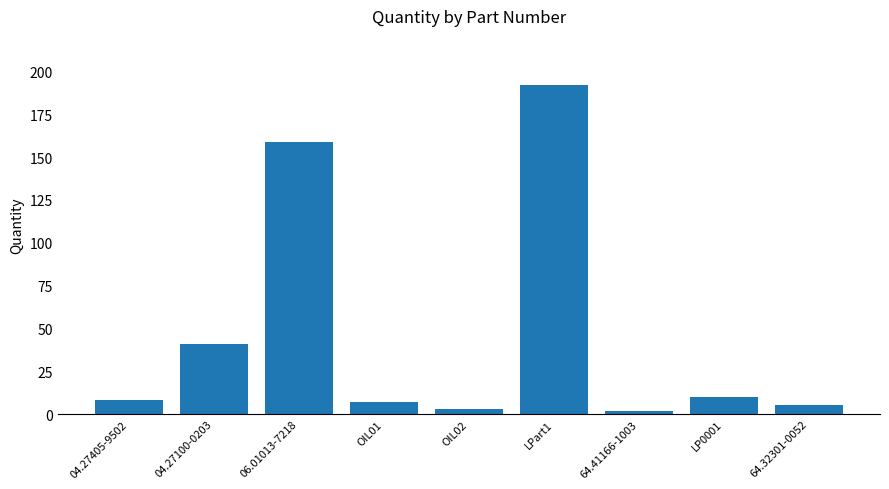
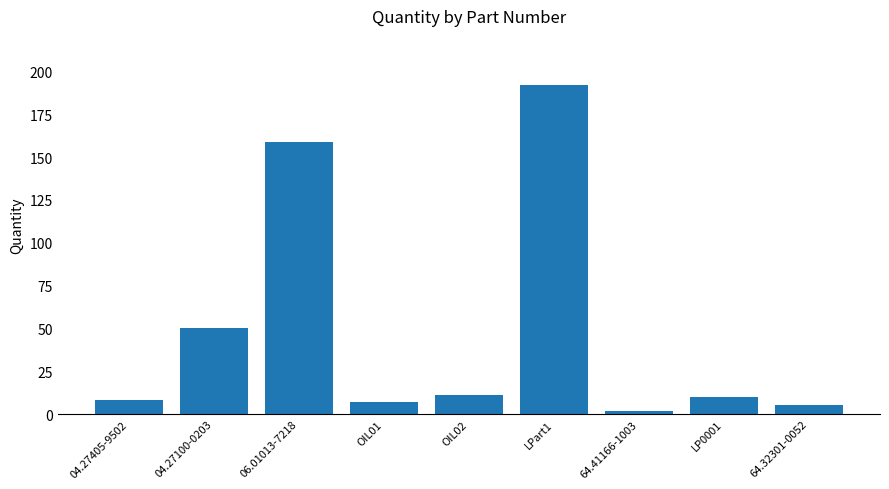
  {
    "04.27405-9502": 8,
-   "04.27100-0203": 41,
+   "04.27100-0203": 50,
    "06.01013-7218": 159,
    "OIL01": 7,
-   "OIL02": 3,
+   "OIL02": 11,
    "LPart1": 192,
    "64.41166-1003": 2,
    "LP0001": 10,
    "64.32301-0052": 5
  }
